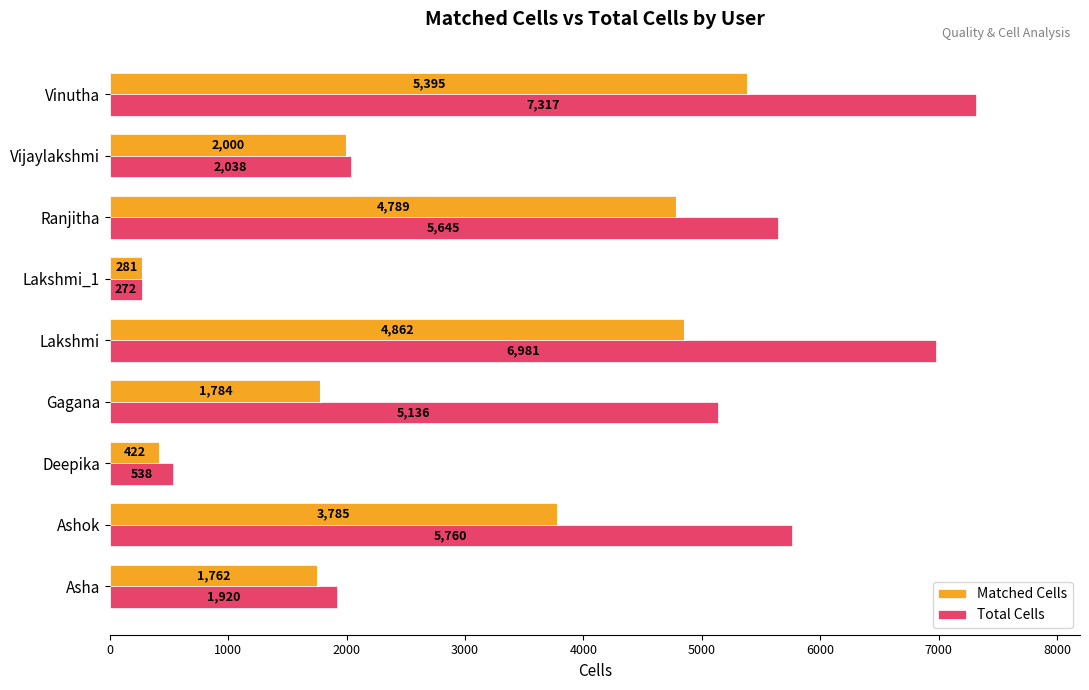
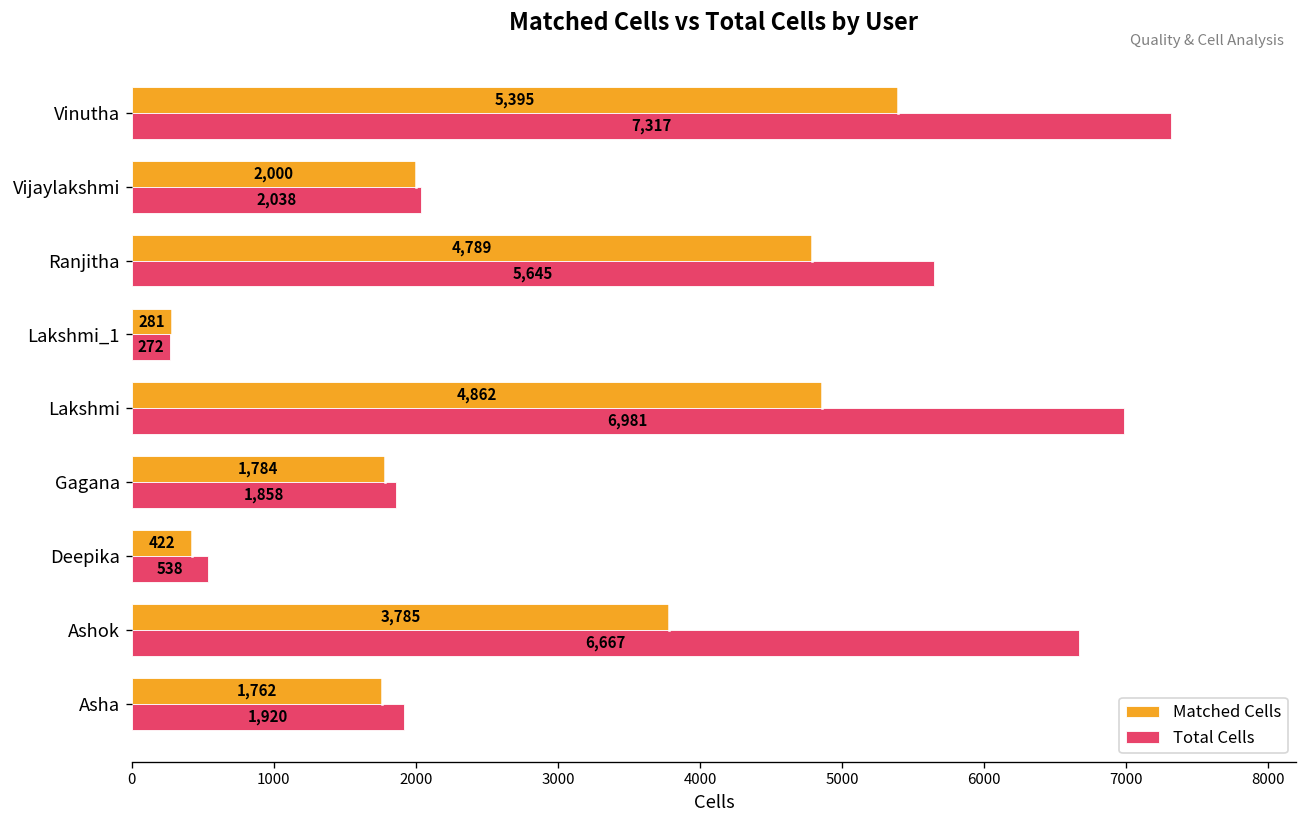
  {
    "Matched Cells": {
      "Vinutha": "5,395",
      "Vijaylakshmi": "2,000",
      "Ranjitha": "4,789",
      "Lakshmi_1": "281",
      "Lakshmi": "4,862",
      "Gagana": "1,784",
      "Deepika": "422",
      "Ashok": "3,785",
      "Asha": "1,762"
    },
    "Total Cells": {
      "Vinutha": "7,317",
      "Vijaylakshmi": "2,038",
      "Ranjitha": "5,645",
      "Lakshmi_1": "272",
      "Lakshmi": "6,981",
-     "Gagana": "5,136",
+     "Gagana": "1,858",
      "Deepika": "538",
-     "Ashok": "5,760",
+     "Ashok": "6,667",
      "Asha": "1,920"
    }
  }
